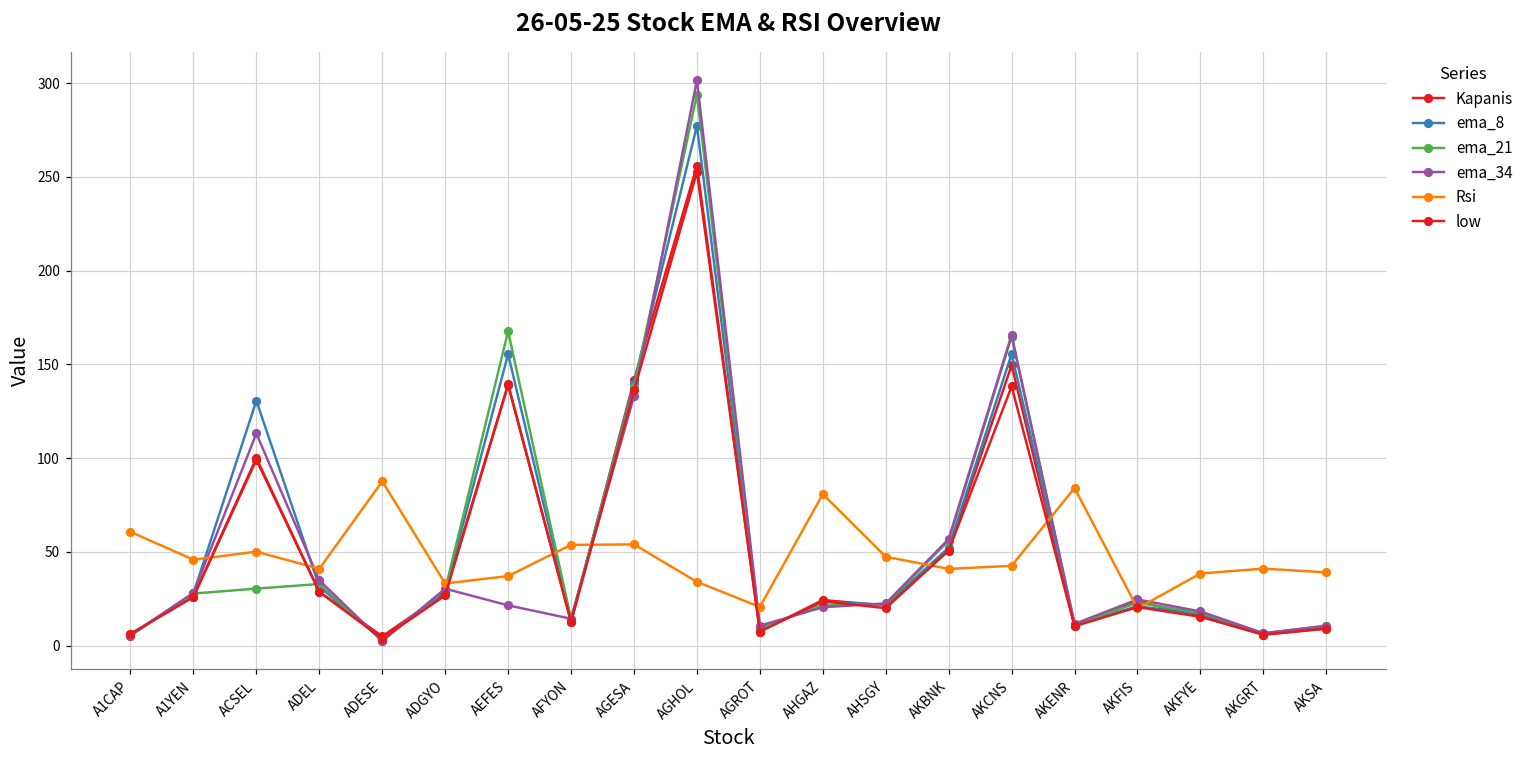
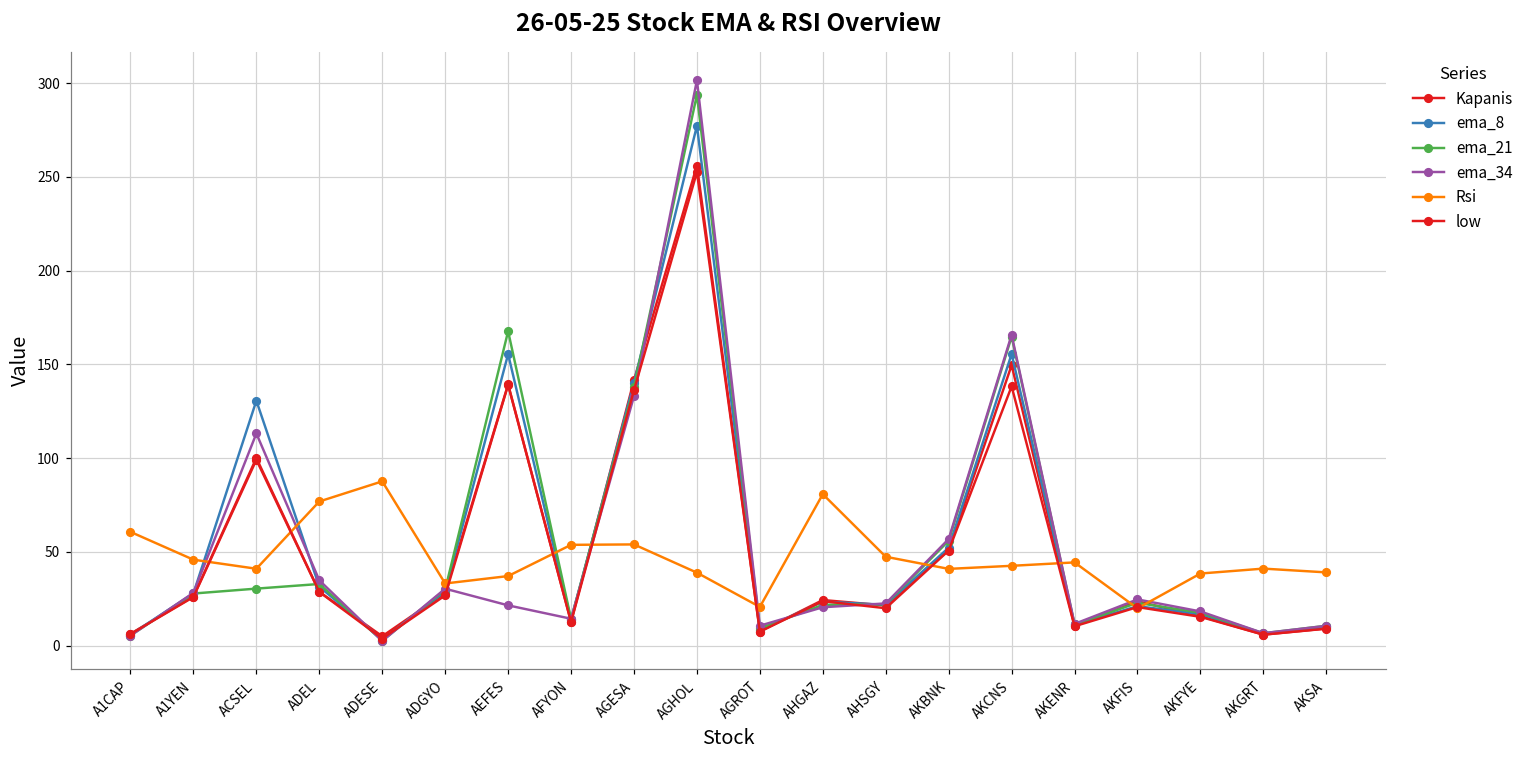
  {
    "ema_8": {
      "ACSEL": 131,
      "AEFES": 155,
      "AGHOL": 277,
      "AKCNS": 155
    },
    "ema_21": {
      "ACSEL": 30,
      "AEFES": 168,
      "AGESA": 138,
      "AGHOL": 294
    },
    "ema_34": {
      "ACSEL": 113,
      "ADEL": 35,
      "AEFES": 21,
      "AGESA": 133,
      "AGHOL": 301
    },
    "Rsi": {
      "A1CAP": 61,
      "A1YEN": 46,
-     "ACSEL": 50,
-     "ADEL": 41,
+     "ACSEL": 41,
+     "ADEL": 77,
      "ADESE": 88,
      "ADGYO": 33,
      "AEFES": 37,
      "AFYON": 54,
      "AGESA": 54,
-     "AGHOL": 34,
+     "AGHOL": 39,
      "AGROT": 21,
      "AHGAZ": 81,
      "AHSGY": 47,
      "AKBNK": 41,
      "AKCNS": 43,
-     "AKENR": 84,
+     "AKENR": 44,
      "AKFYE": 38,
      "AKGRT": 41,
      "AKSA": 39
    }
  }
